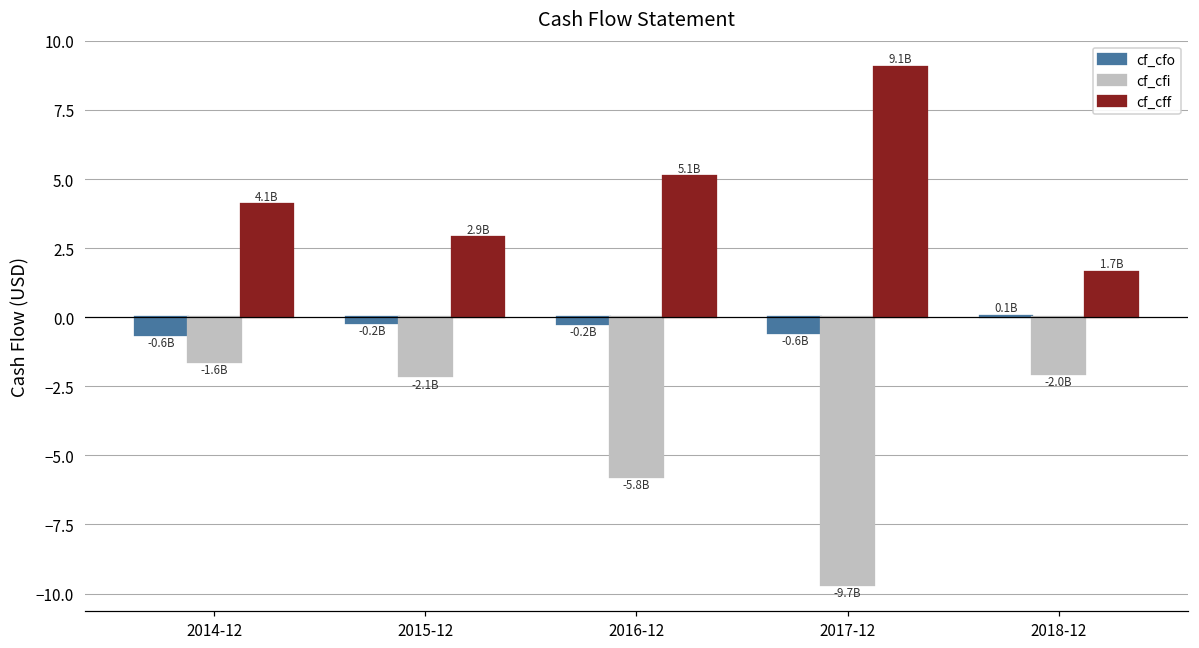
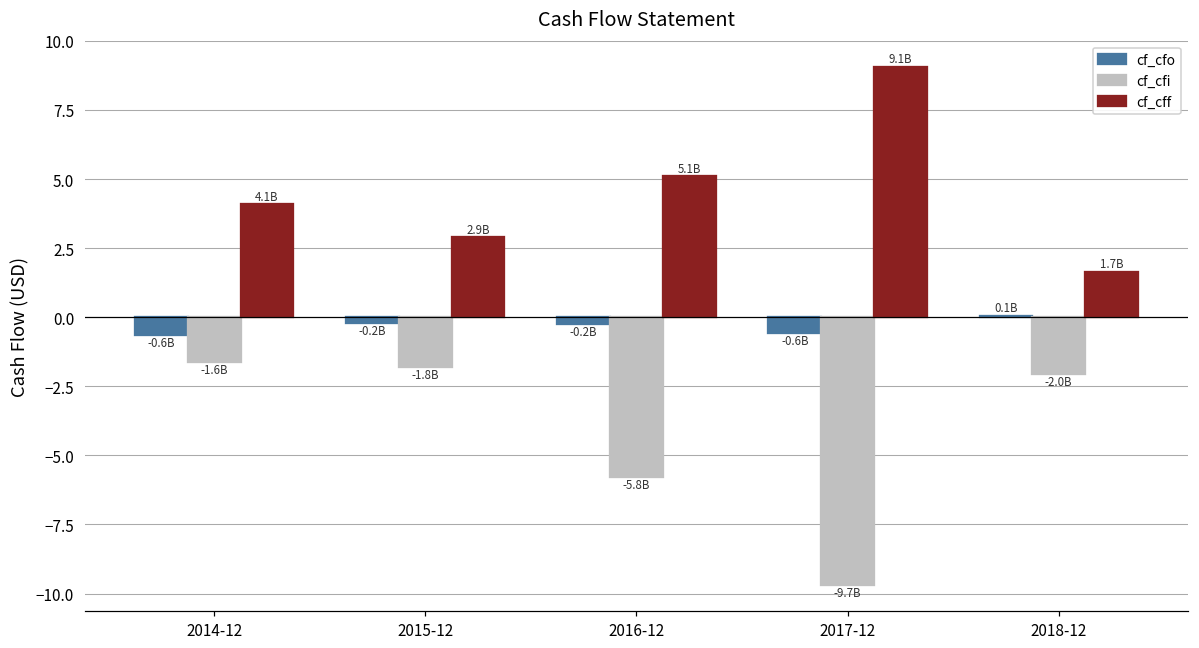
  {
    "cf_cfo": {
      "2014-12": "-0.6B",
      "2015-12": "-0.2B",
      "2016-12": "-0.2B",
      "2017-12": "-0.6B",
      "2018-12": "0.1B"
    },
    "cf_cfi": {
      "2014-12": "-1.6B",
-     "2015-12": "-2.1B",
+     "2015-12": "-1.8B",
      "2016-12": "-5.8B",
      "2017-12": "-9.7B",
      "2018-12": "-2.0B"
    },
    "cf_cff": {
      "2014-12": "4.1B",
      "2015-12": "2.9B",
      "2016-12": "5.1B",
      "2017-12": "9.1B",
      "2018-12": "1.7B"
    }
  }
